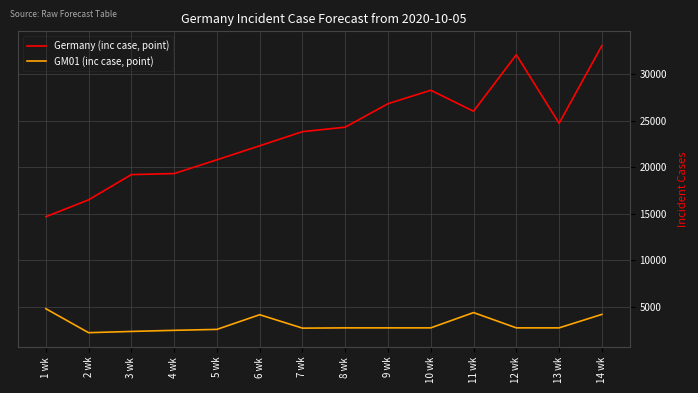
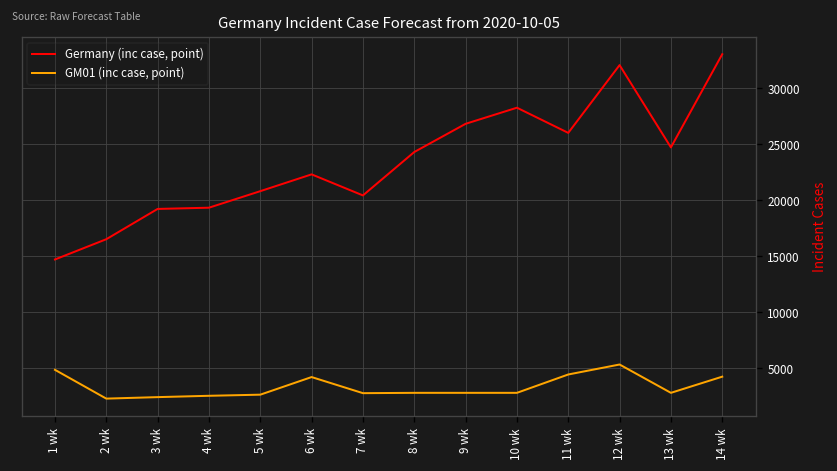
  {
    "Germany (inc case, point)": {
      "1 wk": 15000,
      "2 wk": 17000,
      "3 wk": 19000,
      "4 wk": 19000,
      "5 wk": 21000,
      "6 wk": 22000,
-     "7 wk": 24000,
+     "7 wk": 20000,
      "8 wk": 24000,
      "9 wk": 27000,
      "10 wk": 28000,
      "11 wk": 26000,
      "12 wk": 32000,
      "13 wk": 25000,
      "14 wk": 33000
    },
    "GM01 (inc case, point)": {
      "1 wk": 5000,
      "2 wk": 2000,
      "3 wk": 2000,
      "4 wk": 3000,
      "5 wk": 3000,
      "6 wk": 4000,
      "7 wk": 3000,
      "8 wk": 3000,
      "9 wk": 3000,
      "10 wk": 3000,
      "11 wk": 4000,
-     "12 wk": 3000,
+     "12 wk": 5000,
      "13 wk": 3000,
      "14 wk": 4000
    }
  }
